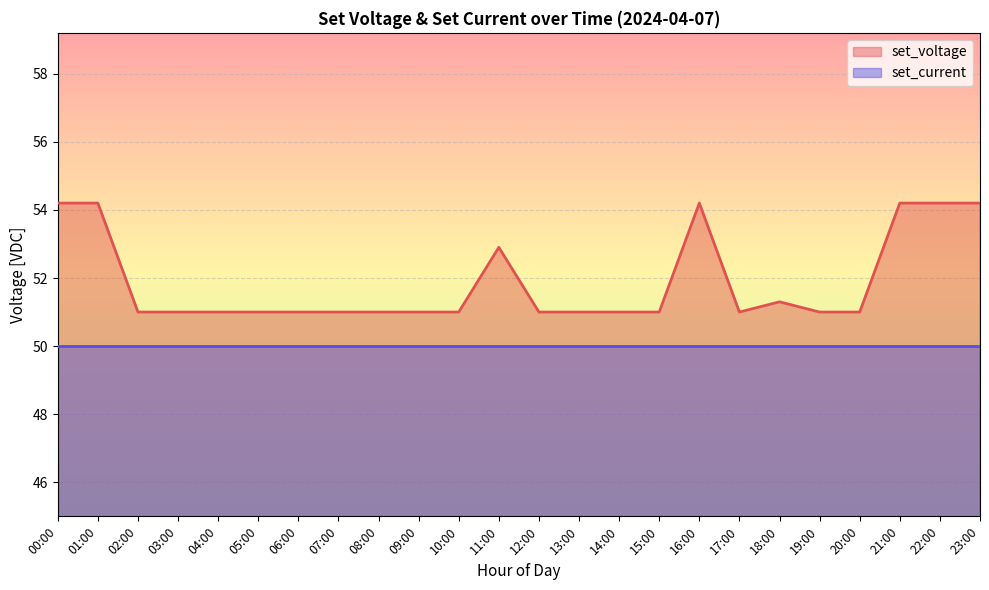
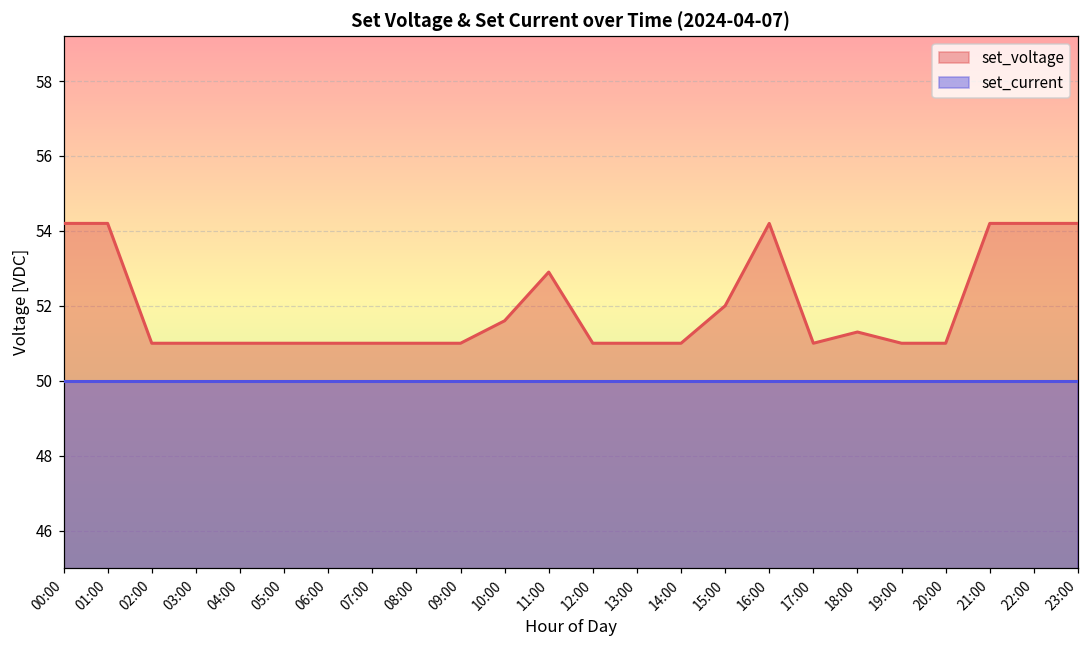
  {
    "set_voltage": {
      "00:00": 54.2,
      "01:00": 54.2,
      "02:00": 51.0,
      "03:00": 51.0,
      "04:00": 51.0,
      "05:00": 51.0,
      "06:00": 51.0,
      "07:00": 51.0,
      "08:00": 51.0,
      "09:00": 51.0,
-     "10:00": 51.0,
+     "10:00": 51.6,
      "11:00": 52.9,
      "12:00": 51.0,
      "13:00": 51.0,
      "14:00": 51.0,
-     "15:00": 51,
+     "15:00": 52,
      "16:00": 54.2,
      "17:00": 51.0,
      "18:00": 51.3,
      "19:00": 51.0,
      "20:00": 51.0,
      "21:00": 54.2,
      "22:00": 54.2,
      "23:00": 54.2
    },
    "set_current": {
      "00:00": 50.0,
      "01:00": 50.0,
      "02:00": 50.0,
      "03:00": 50.0,
      "04:00": 50.0,
      "05:00": 50.0,
      "06:00": 50.0,
      "07:00": 50.0,
      "08:00": 50.0,
      "09:00": 50.0,
      "10:00": 50.0,
      "11:00": 50.0,
      "12:00": 50.0,
      "13:00": 50.0,
      "14:00": 50.0,
      "15:00": 50.0,
      "16:00": 50.0,
      "17:00": 50.0,
      "18:00": 50.0,
      "19:00": 50.0,
      "20:00": 50.0,
      "21:00": 50.0,
      "22:00": 50.0,
      "23:00": 50.0
    }
  }
